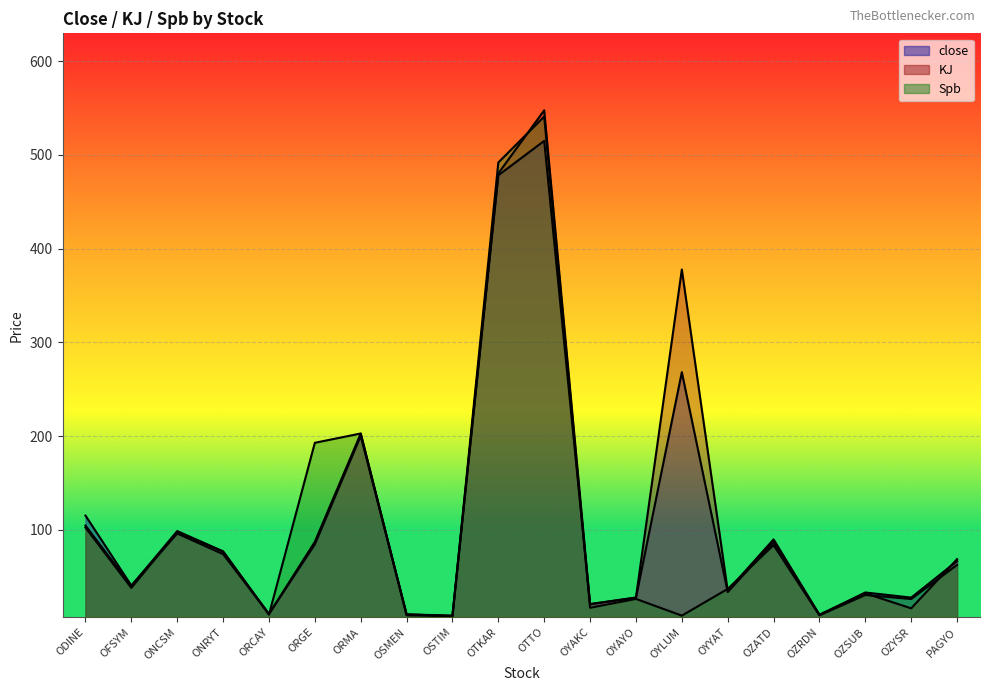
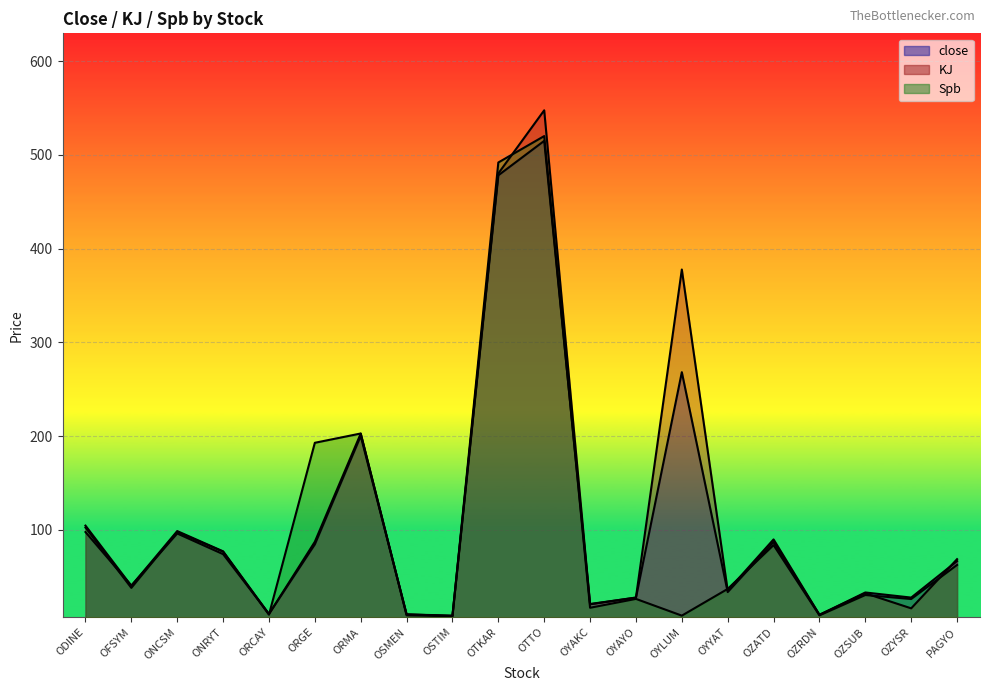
  {
    "close": {
-     "ODINE": 120,
+     "ODINE": 100,
      "ORGE": 80,
      "OTTO": 520,
      "OYLUM": 270,
      "OZATD": 90
    },
    "KJ": {
      "ORGE": 90,
      "OTTO": 550,
      "OYLUM": 380,
      "OZATD": 90,
      "OZYSR": 20
    },
    "Spb": {
      "ORGE": 190,
      "OTKAR": 490,
-     "OTTO": 540,
+     "OTTO": 520,
      "OYAKC": 20,
      "OYLUM": 10,
      "OZATD": 80,
      "PAGYO": 60
    }
  }
